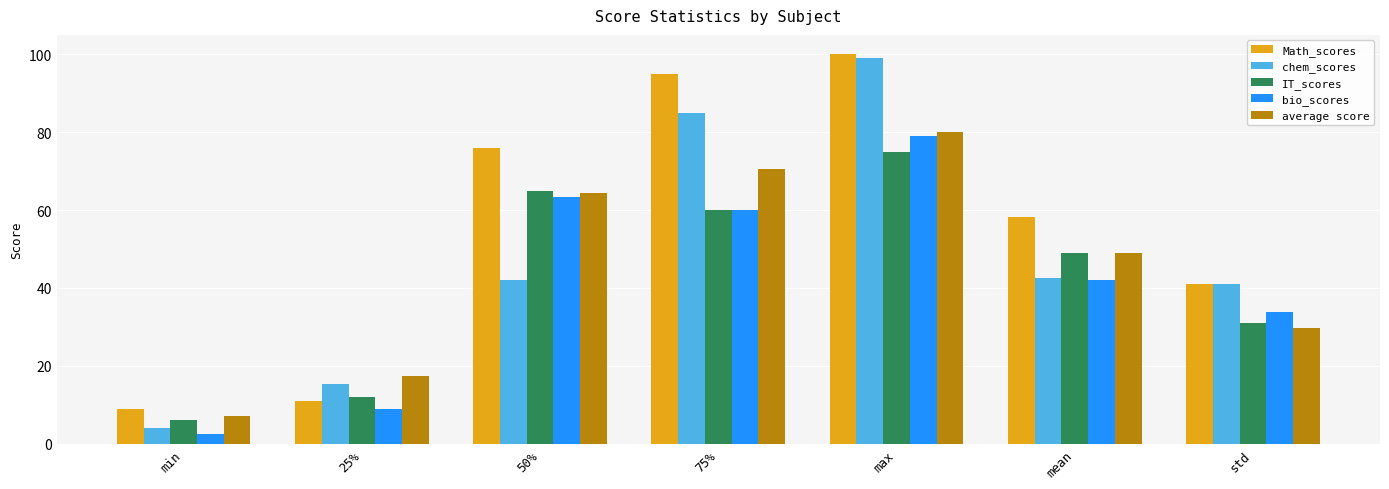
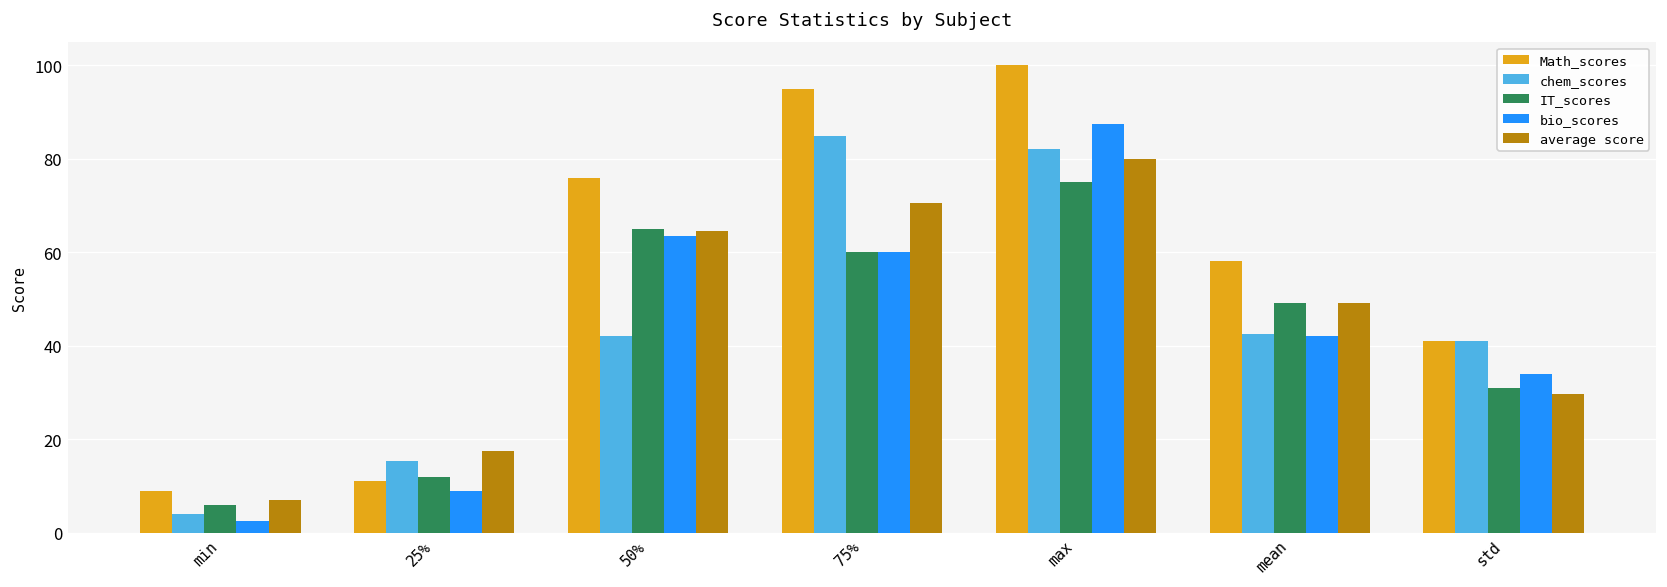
  {
    "chem_scores": {
      "min": 4,
      "25%": 15,
      "50%": 42,
      "75%": 85,
-     "max": 99,
+     "max": 82,
      "mean": 43,
      "std": 41
    },
    "IT_scores": {
      "min": 6,
      "25%": 12,
      "50%": 65,
      "75%": 60,
      "max": 75,
      "mean": 49,
      "std": 31
    },
    "bio_scores": {
      "min": 3,
      "25%": 9,
      "50%": 63,
      "75%": 60,
-     "max": 79,
+     "max": 87,
      "mean": 42,
      "std": 34
    }
  }
